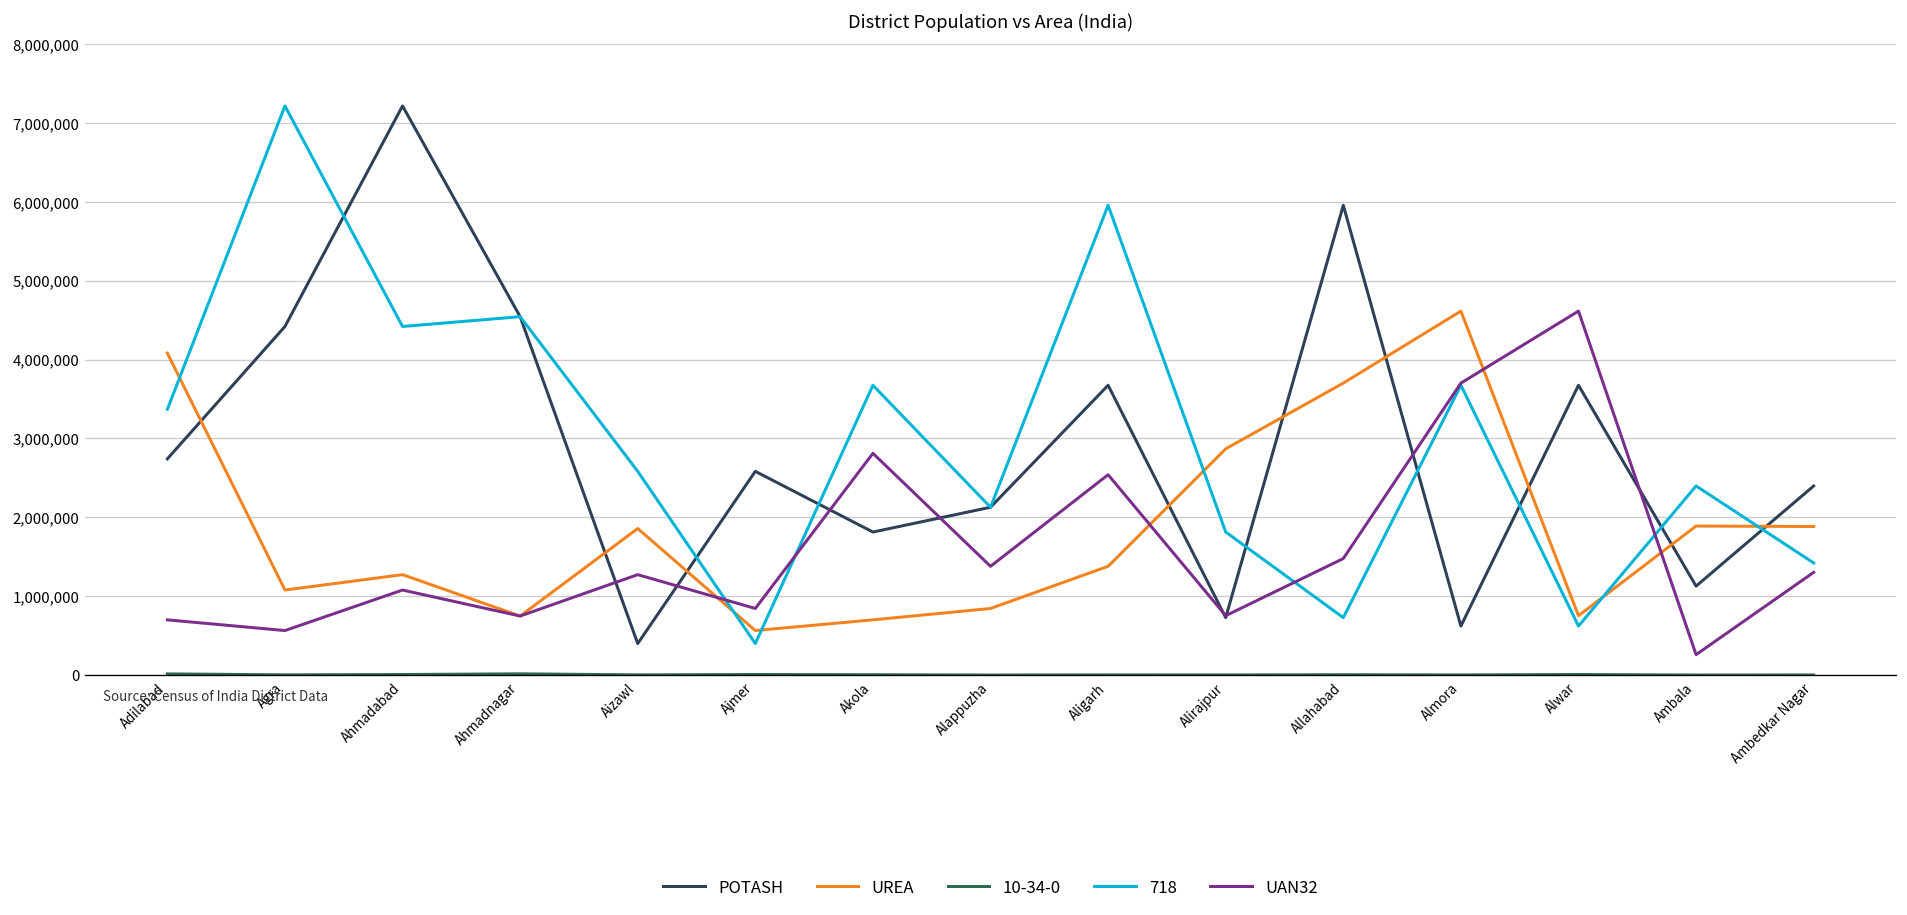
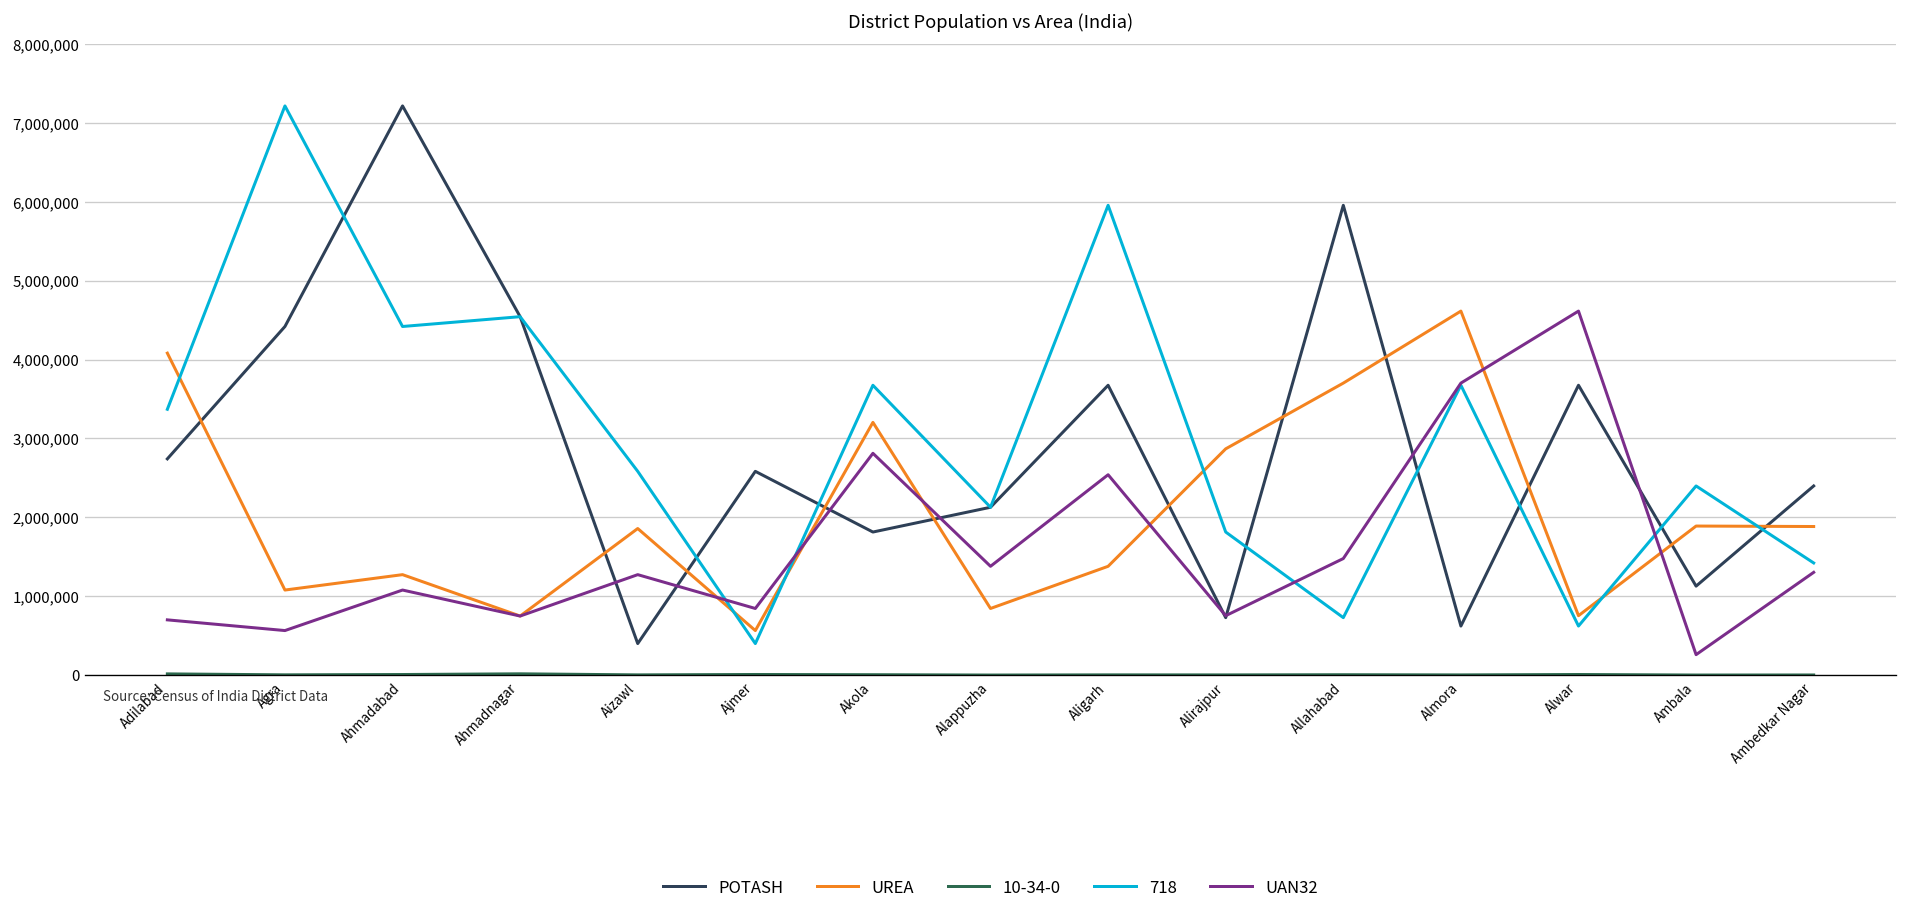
  {
    "UREA": {
      "Adilabad": "4,100,000",
      "Agra": "1,100,000",
      "Ahmadabad": "1,300,000",
      "Aizawl": "1,900,000",
      "Ajmer": "600,000",
-     "Akola": "700,000",
+     "Akola": "3,200,000",
      "Alappuzha": "800,000",
      "Aligarh": "1,400,000",
      "Alirajpur": "2,900,000",
      "Allahabad": "3,700,000",
      "Almora": "4,600,000",
      "Alwar": "800,000",
      "Ambala": "1,900,000",
      "Ambedkar Nagar": "1,900,000"
    },
    "718": {
      "Adilabad": "3,400,000",
      "Agra": "7,200,000",
      "Ahmadabad": "4,400,000",
      "Aizawl": "2,600,000",
      "Ajmer": "400,000",
      "Akola": "3,700,000",
      "Aligarh": "6,000,000",
      "Alirajpur": "1,800,000",
      "Allahabad": "700,000",
      "Alwar": "600,000",
      "Ambala": "2,400,000",
      "Ambedkar Nagar": "1,400,000"
    },
    "UAN32": {
      "Adilabad": "700,000",
      "Agra": "600,000",
      "Ahmadabad": "1,100,000",
      "Aizawl": "1,300,000",
      "Ajmer": "800,000",
      "Akola": "2,800,000",
      "Alappuzha": "1,400,000",
      "Aligarh": "2,500,000",
      "Allahabad": "1,500,000",
      "Alwar": "4,600,000",
      "Ambala": "300,000",
      "Ambedkar Nagar": "1,300,000"
    }
  }
